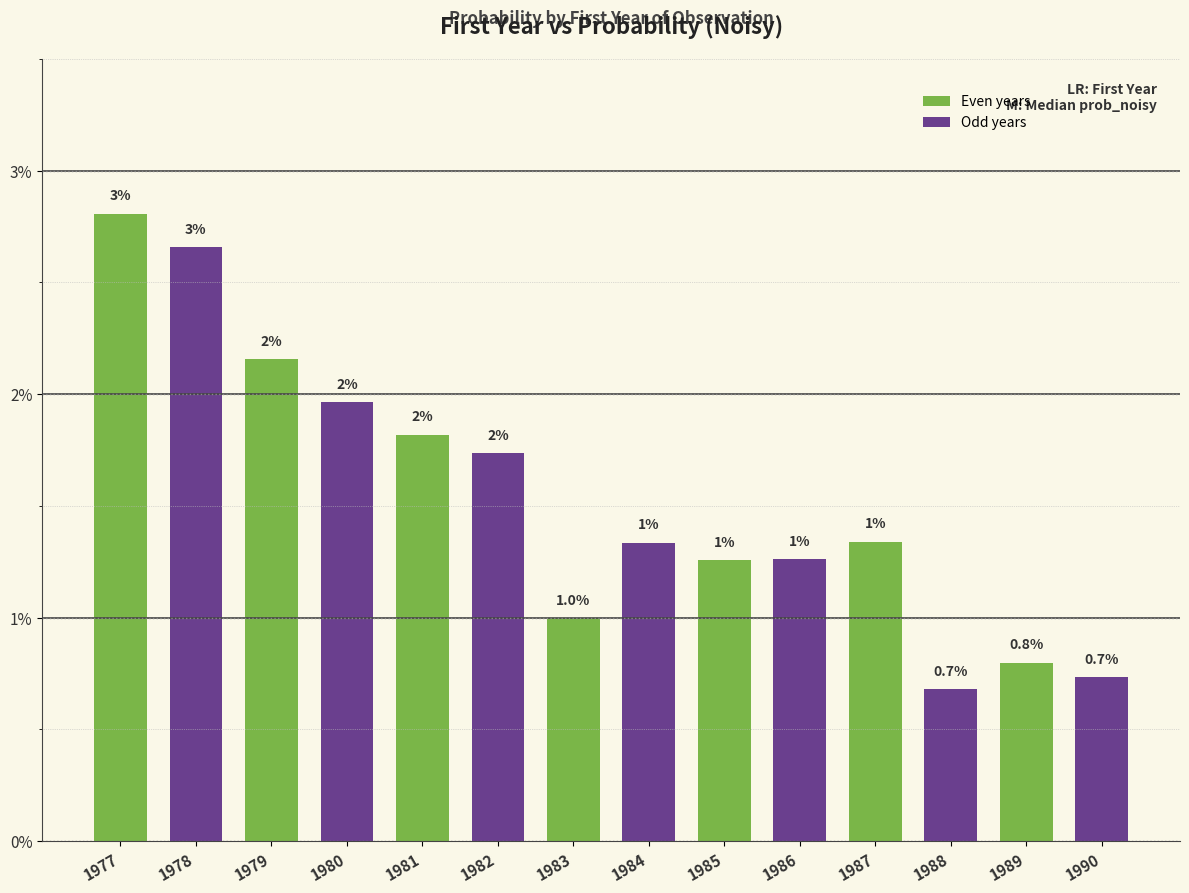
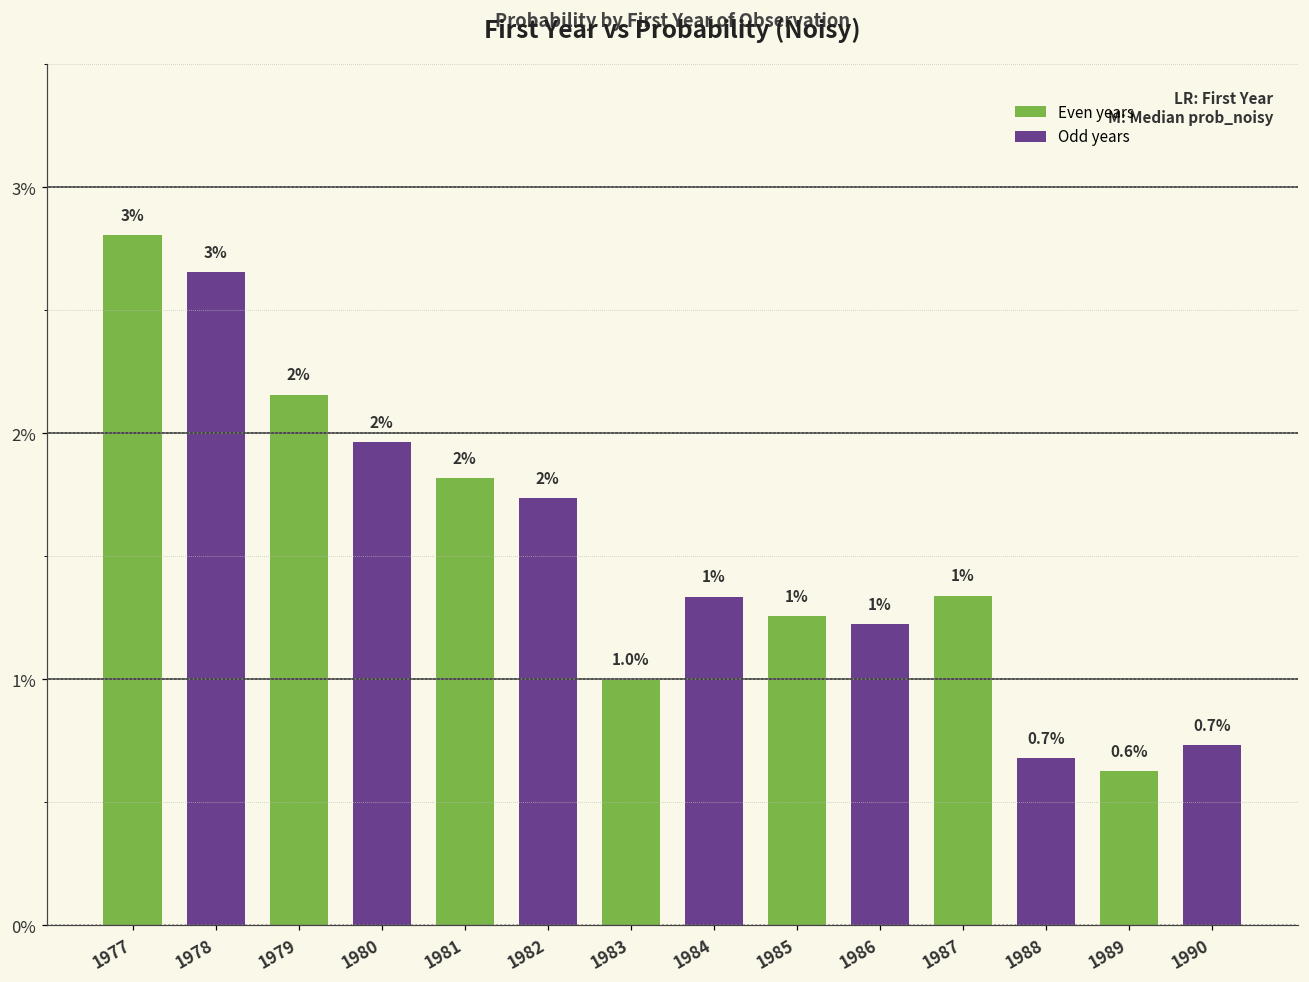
  {
    "1977": "3%",
    "1978": "3%",
    "1979": "2%",
    "1980": "2%",
    "1981": "2%",
    "1982": "2%",
    "1983": "1.0%",
    "1984": "1%",
    "1985": "1%",
-   "1986": "1.26%",
+   "1986": "1.22%",
    "1987": "1%",
    "1988": "0.7%",
-   "1989": "0.8%",
+   "1989": "0.6%",
    "1990": "0.7%"
  }
